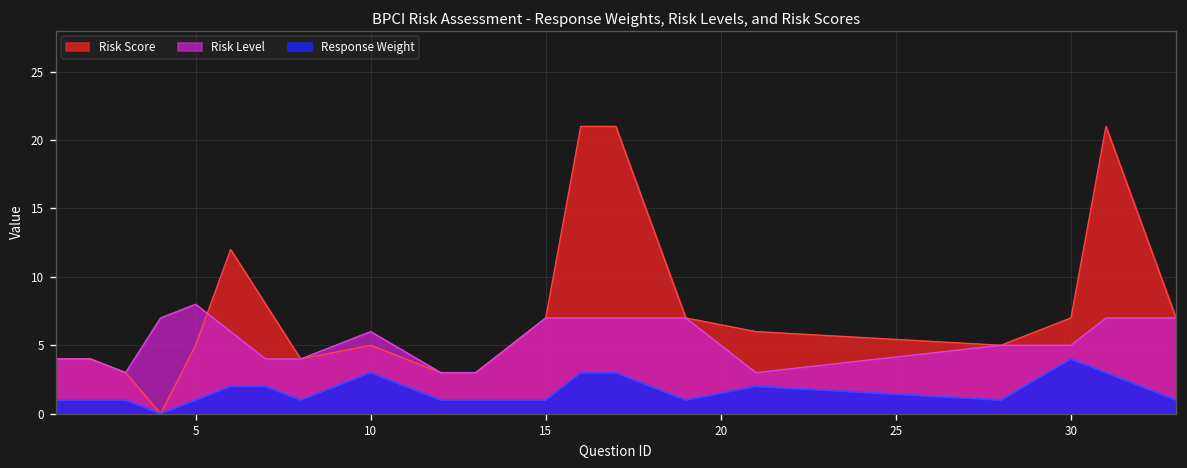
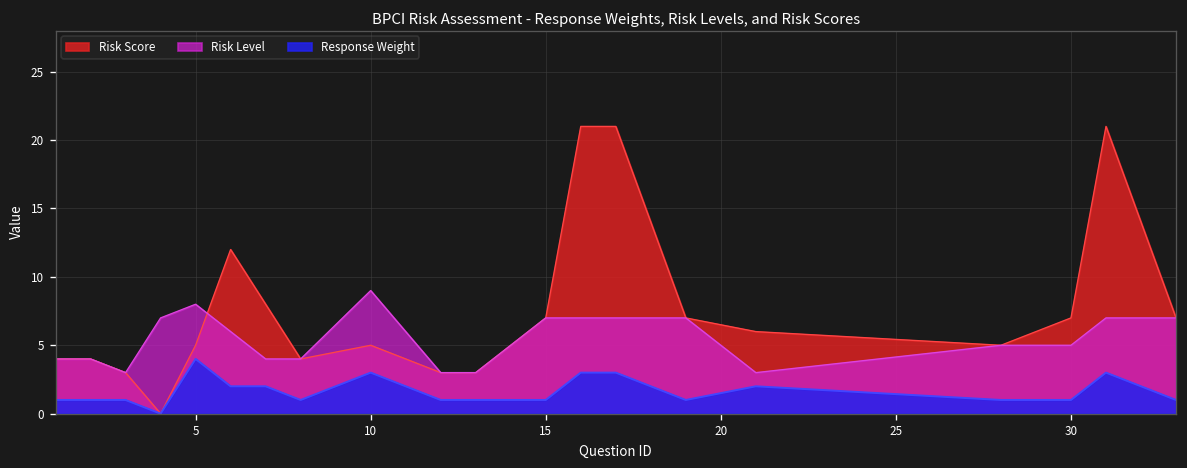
  {
    "Risk Score": {
      "5": 5,
      "10": 5,
      "30": 7
    },
    "Risk Level": {
      "5": 8,
-     "10": 6,
+     "10": 9,
      "30": 5
    },
    "Response Weight": {
-     "5": 1,
+     "5": 4,
      "10": 3,
      "15": 1,
-     "30": 4
+     "30": 1
    }
  }
